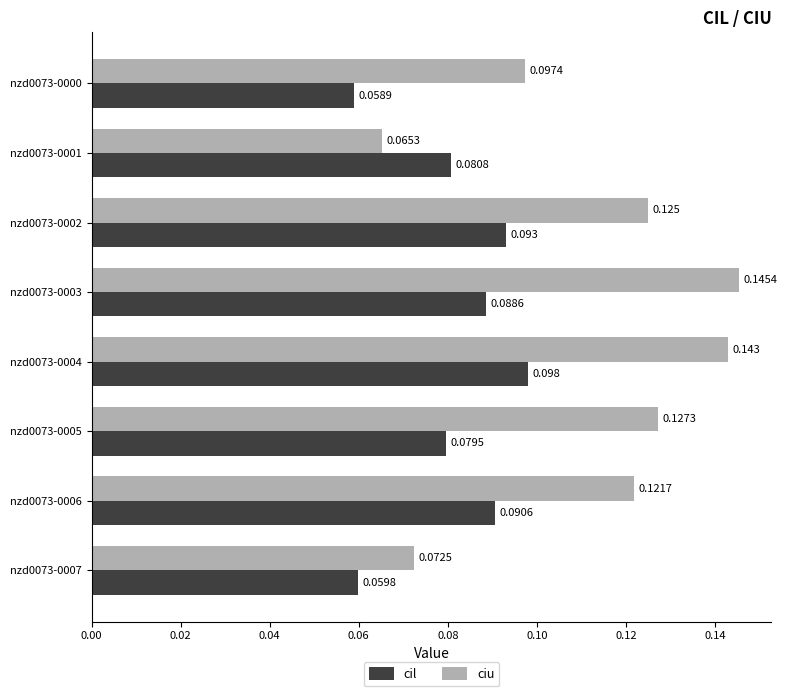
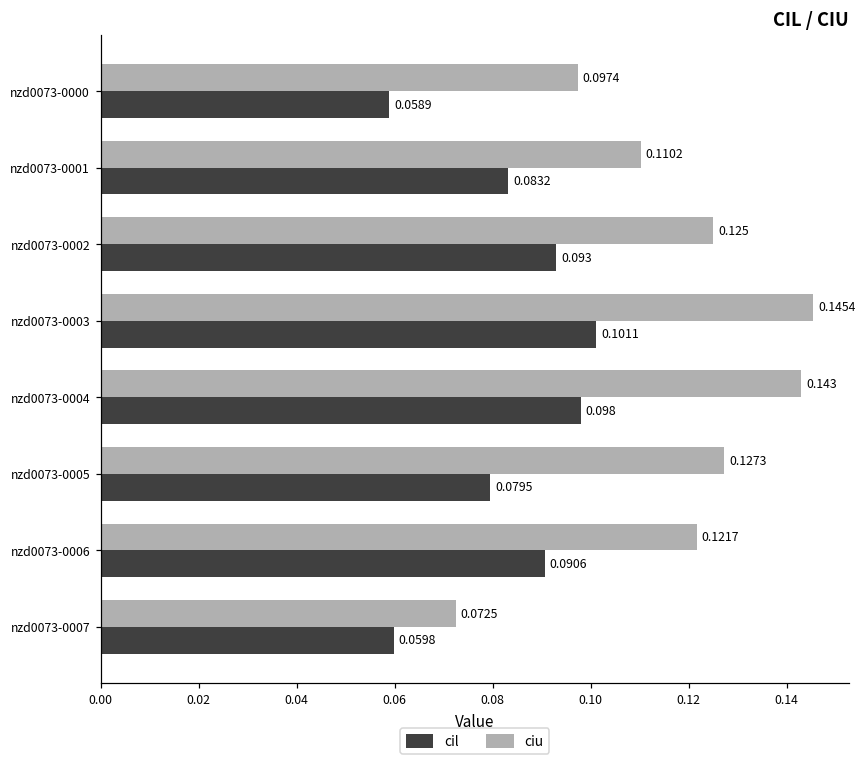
  {
    "cil": {
      "nzd0073-0000": 0.0589,
-     "nzd0073-0001": 0.0808,
+     "nzd0073-0001": 0.0832,
      "nzd0073-0002": 0.093,
-     "nzd0073-0003": 0.0886,
+     "nzd0073-0003": 0.1011,
      "nzd0073-0004": 0.098,
      "nzd0073-0005": 0.0795,
      "nzd0073-0006": 0.0906,
      "nzd0073-0007": 0.0598
    },
    "ciu": {
      "nzd0073-0000": 0.0974,
-     "nzd0073-0001": 0.0653,
+     "nzd0073-0001": 0.1102,
      "nzd0073-0002": 0.125,
      "nzd0073-0003": 0.1454,
      "nzd0073-0004": 0.143,
      "nzd0073-0005": 0.1273,
      "nzd0073-0006": 0.1217,
      "nzd0073-0007": 0.0725
    }
  }
